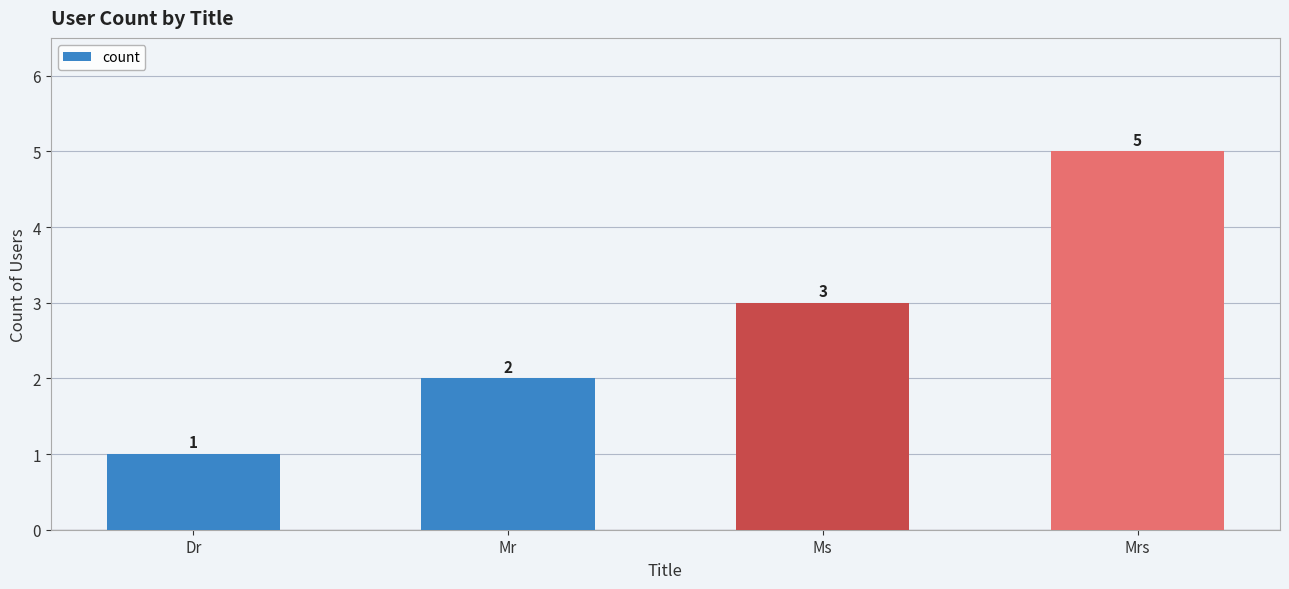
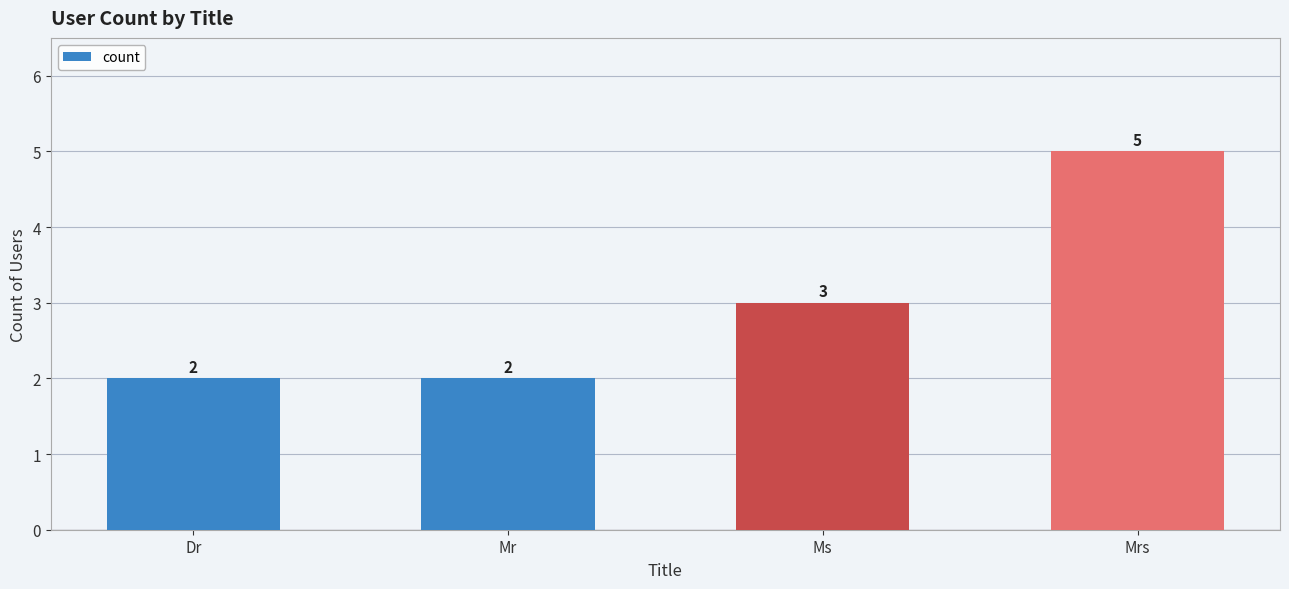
  {
-   "Dr": 1,
+   "Dr": 2,
    "Mr": 2,
    "Ms": 3,
    "Mrs": 5
  }
